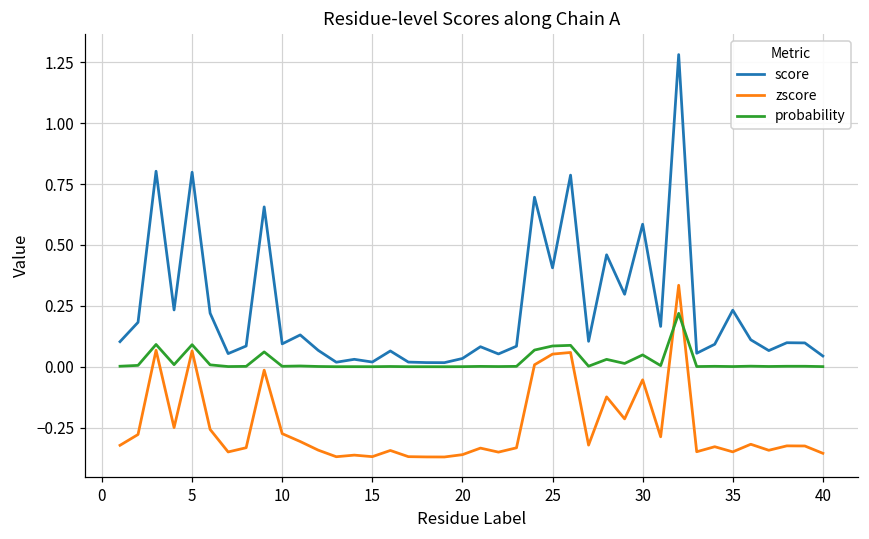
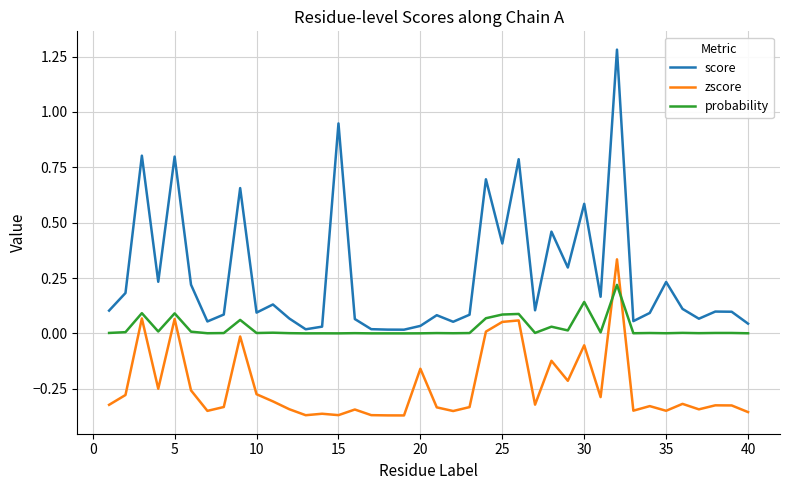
  {
    "score": {
      "5": 0.80,
      "10": 0.09,
-     "15": 0.02,
+     "15": 0.95,
      "20": 0.03,
      "25": 0.41,
      "30": 0.59,
      "35": 0.23,
      "40": 0.04
    },
    "zscore": {
      "5": 0.07,
      "10": -0.27,
      "15": -0.37,
-     "20": -0.36,
+     "20": -0.16,
      "25": 0.05,
      "30": -0.05,
      "35": -0.35,
      "40": -0.35
    },
    "probability": {
      "5": 0.09,
      "10": 0.00,
      "15": 0.00,
      "20": 0.00,
      "25": 0.09,
-     "30": 0.05,
+     "30": 0.14,
      "35": 0.00,
      "40": 0.00
    }
  }
